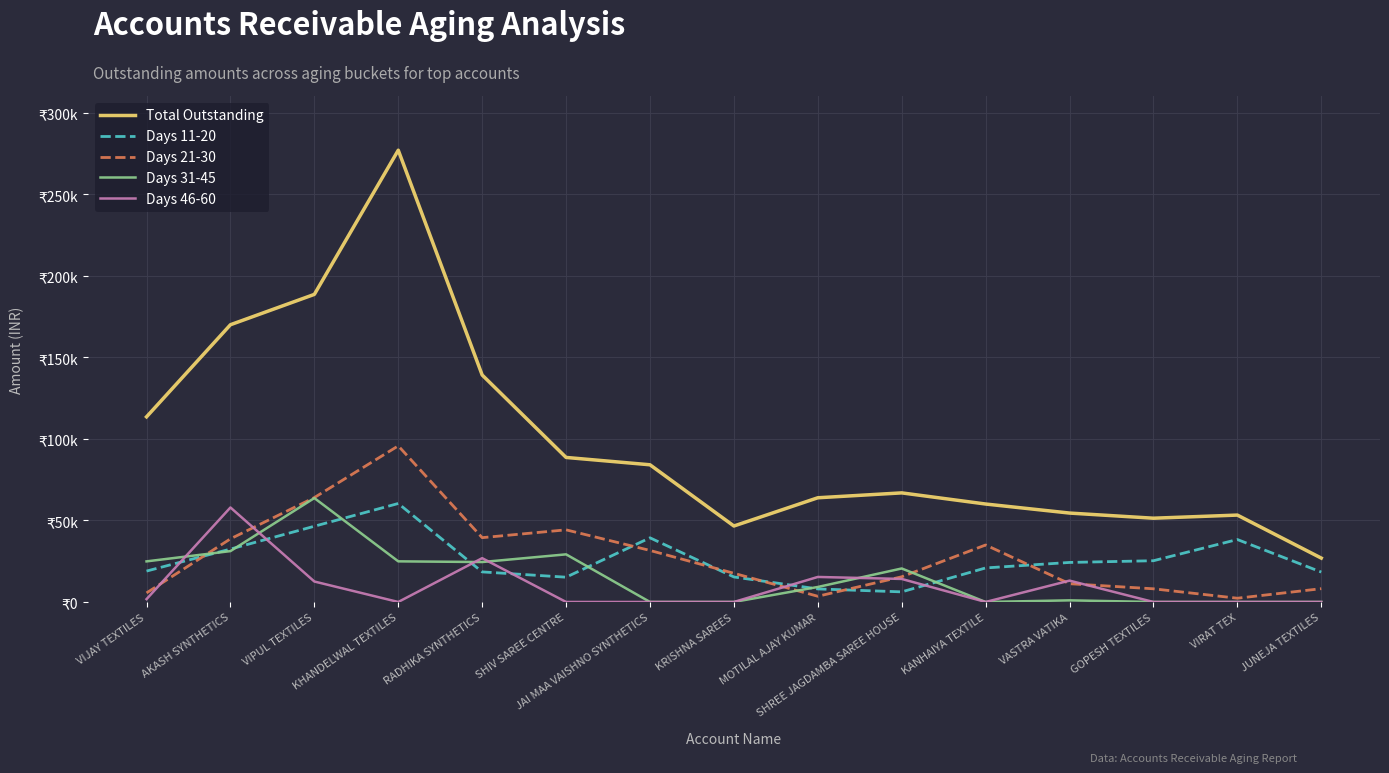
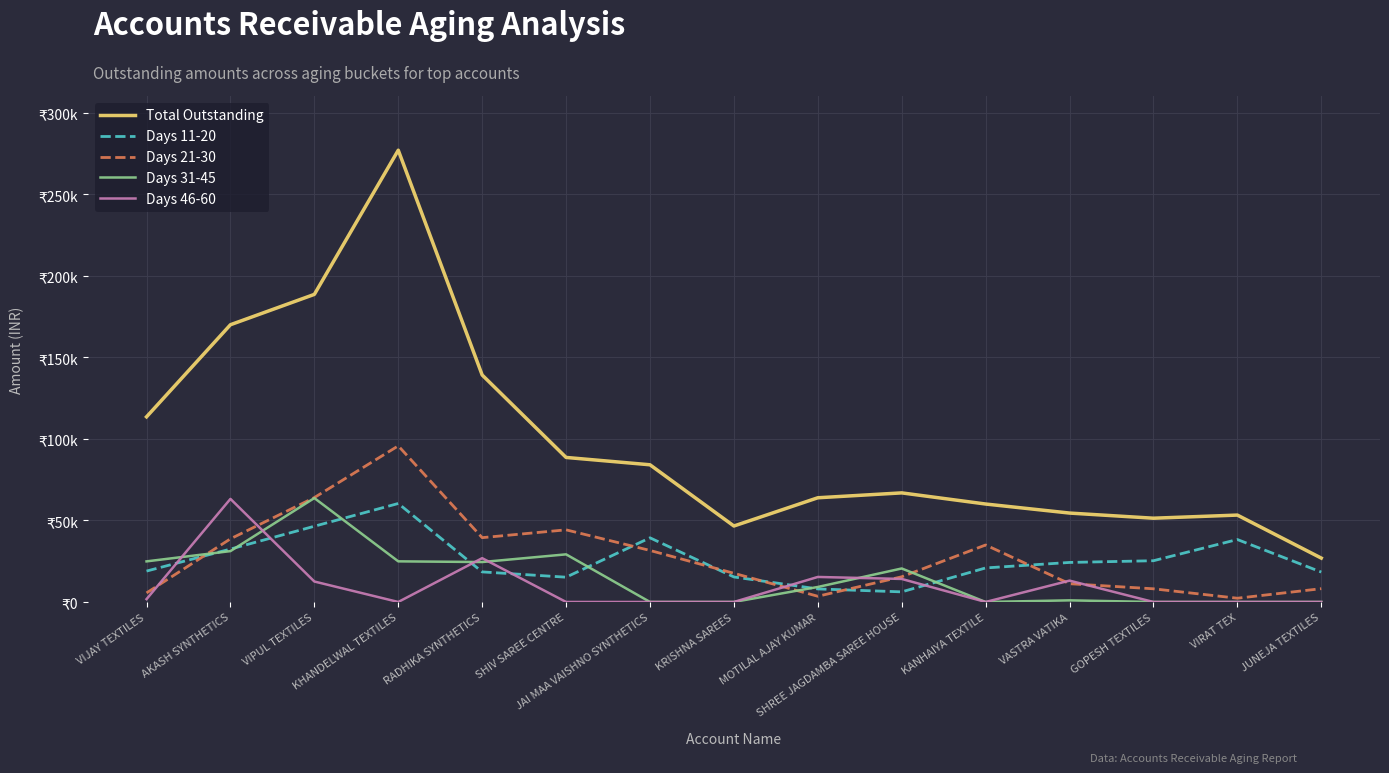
  {
    "Total Outstanding": {
      "VIJAY TEXTILES": "₹114000",
      "AKASH SYNTHETICS": "₹170000",
      "VIPUL TEXTILES": "₹189000",
      "KHANDELWAL TEXTILES": "₹277000",
      "RADHIKA SYNTHETICS": "₹139000",
      "SHIV SAREE CENTRE": "₹89000",
      "JAI MAA VAISHNO SYNTHETICS": "₹84000",
      "KRISHNA SAREES": "₹47000",
      "MOTILAL AJAY KUMAR": "₹64000",
      "SHREE JAGDAMBA SAREE HOUSE": "₹67000",
      "KANHAIYA TEXTILE": "₹60000",
      "VASTRA VATIKA": "₹55000",
      "GOPESH TEXTILES": "₹51000",
      "VIRAT TEX": "₹53000",
      "JUNEJA TEXTILES": "₹27000"
    },
    "Days 11-20": {
      "VIJAY TEXTILES": "₹19000",
      "VIPUL TEXTILES": "₹46000",
      "KHANDELWAL TEXTILES": "₹60000",
      "RADHIKA SYNTHETICS": "₹18000",
      "SHIV SAREE CENTRE": "₹15000",
      "JAI MAA VAISHNO SYNTHETICS": "₹39000",
      "KRISHNA SAREES": "₹15000",
      "SHREE JAGDAMBA SAREE HOUSE": "₹6000",
      "KANHAIYA TEXTILE": "₹21000",
      "VASTRA VATIKA": "₹24000",
      "GOPESH TEXTILES": "₹25000",
      "VIRAT TEX": "₹38000",
      "JUNEJA TEXTILES": "₹18000"
    },
    "Days 21-30": {
      "VIJAY TEXTILES": "₹6000",
      "AKASH SYNTHETICS": "₹39000",
      "KHANDELWAL TEXTILES": "₹96000",
      "RADHIKA SYNTHETICS": "₹39000",
      "SHIV SAREE CENTRE": "₹44000",
      "JAI MAA VAISHNO SYNTHETICS": "₹32000",
      "KRISHNA SAREES": "₹18000",
      "MOTILAL AJAY KUMAR": "₹4000",
      "KANHAIYA TEXTILE": "₹35000",
      "VASTRA VATIKA": "₹11000",
      "GOPESH TEXTILES": "₹8000",
      "VIRAT TEX": "₹2000",
      "JUNEJA TEXTILES": "₹8000"
    },
    "Days 31-45": {
      "VIJAY TEXTILES": "₹25000",
      "KHANDELWAL TEXTILES": "₹25000",
      "RADHIKA SYNTHETICS": "₹25000",
      "SHIV SAREE CENTRE": "₹29000",
      "SHREE JAGDAMBA SAREE HOUSE": "₹21000",
      "VASTRA VATIKA": "₹1000"
    },
    "Days 46-60": {
      "VIJAY TEXTILES": "₹2000",
-     "AKASH SYNTHETICS": "₹58000",
+     "AKASH SYNTHETICS": "₹63000",
      "VIPUL TEXTILES": "₹13000",
      "KHANDELWAL TEXTILES": "₹0",
      "RADHIKA SYNTHETICS": "₹27000",
      "SHIV SAREE CENTRE": "₹0",
      "MOTILAL AJAY KUMAR": "₹15000",
      "VASTRA VATIKA": "₹13000"
    }
  }
